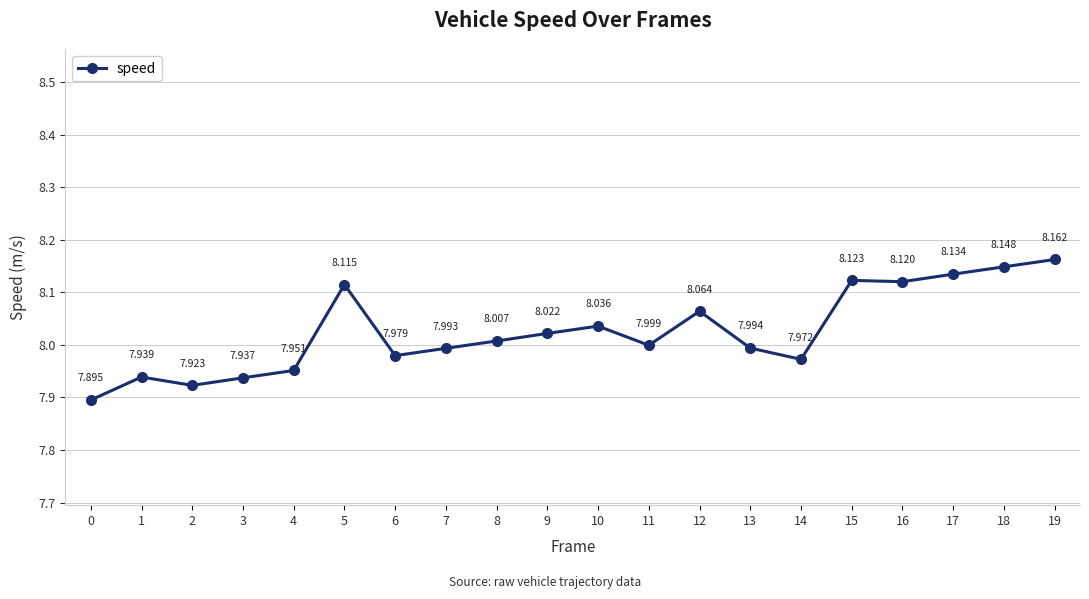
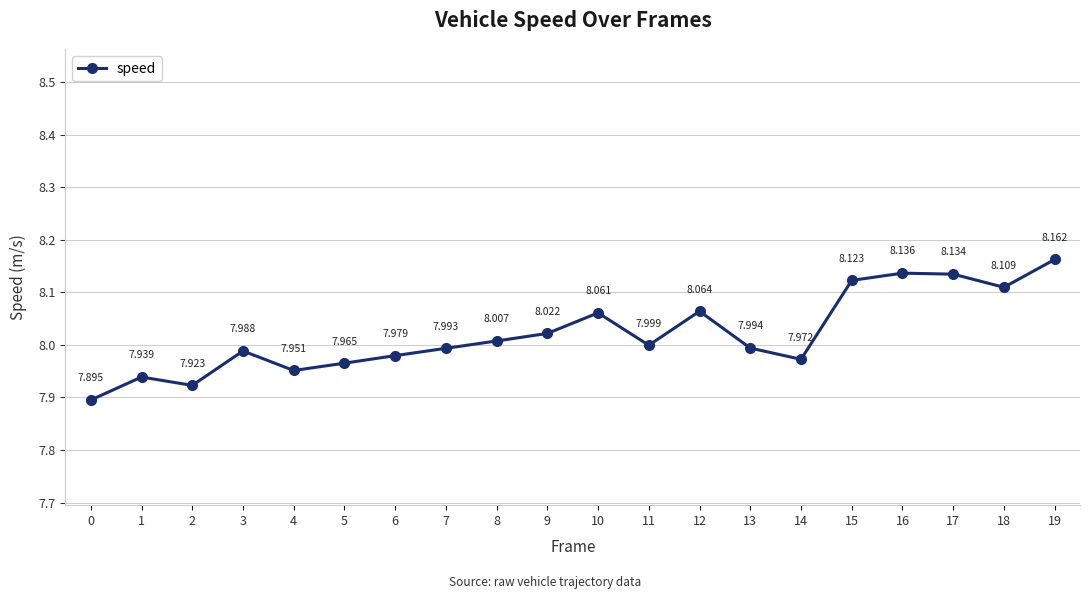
  {
    "0": 7.895,
    "1": 7.939,
    "2": 7.923,
-   "3": 7.937,
+   "3": 7.988,
    "4": 7.951,
-   "5": 8.115,
+   "5": 7.965,
    "6": 7.979,
    "7": 7.993,
    "8": 8.007,
    "9": 8.022,
-   "10": 8.036,
+   "10": 8.061,
    "11": 7.999,
    "12": 8.064,
    "13": 7.994,
    "14": 7.972,
    "15": 8.123,
-   "16": 8.120,
+   "16": 8.136,
    "17": 8.134,
-   "18": 8.148,
+   "18": 8.109,
    "19": 8.162
  }
